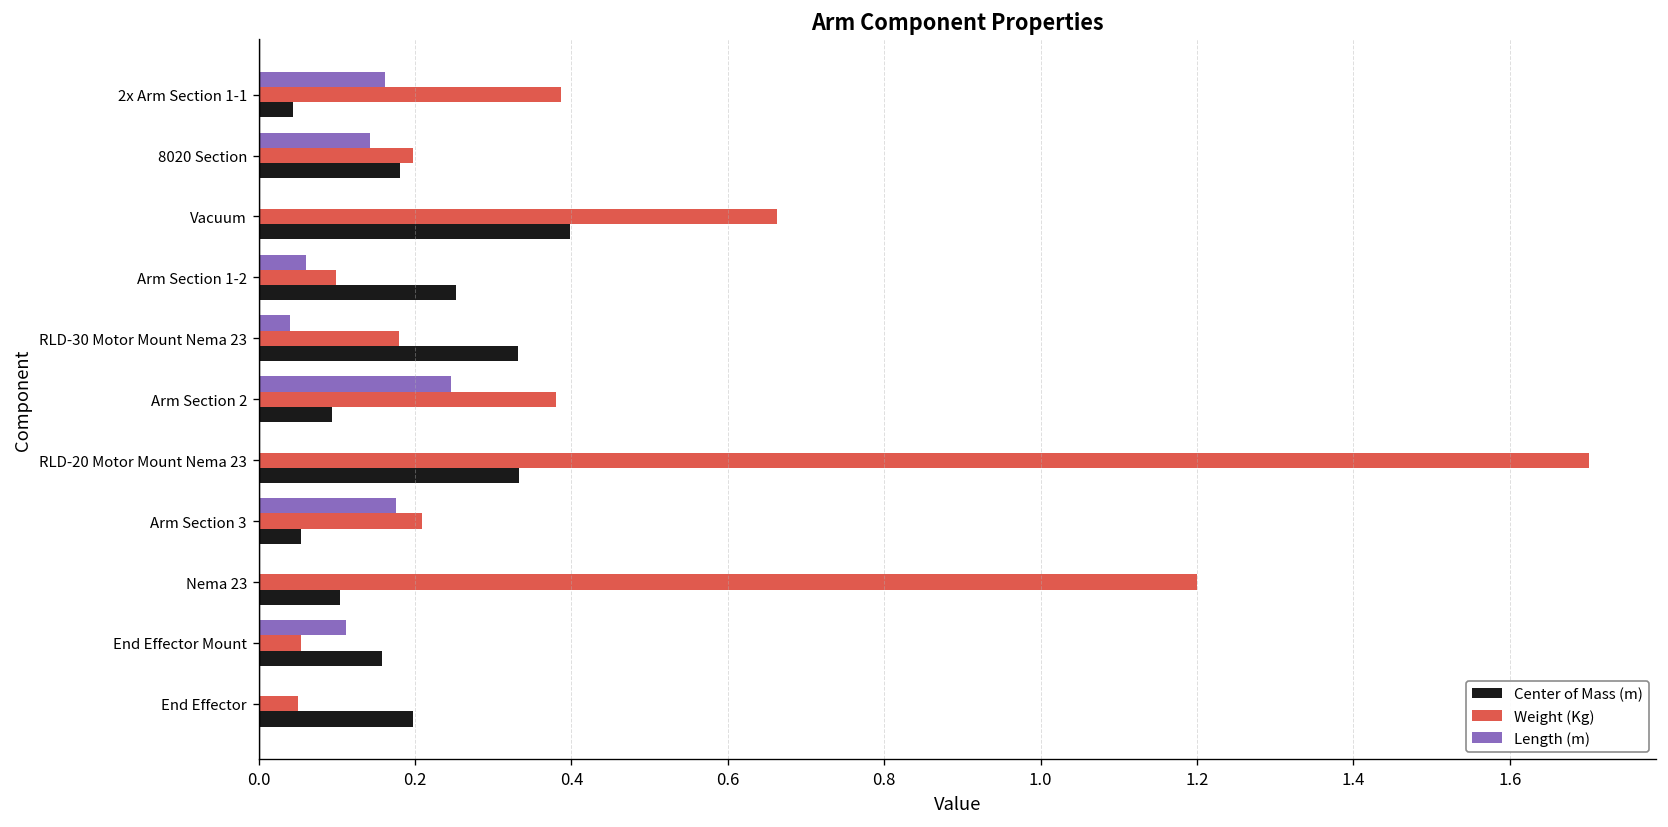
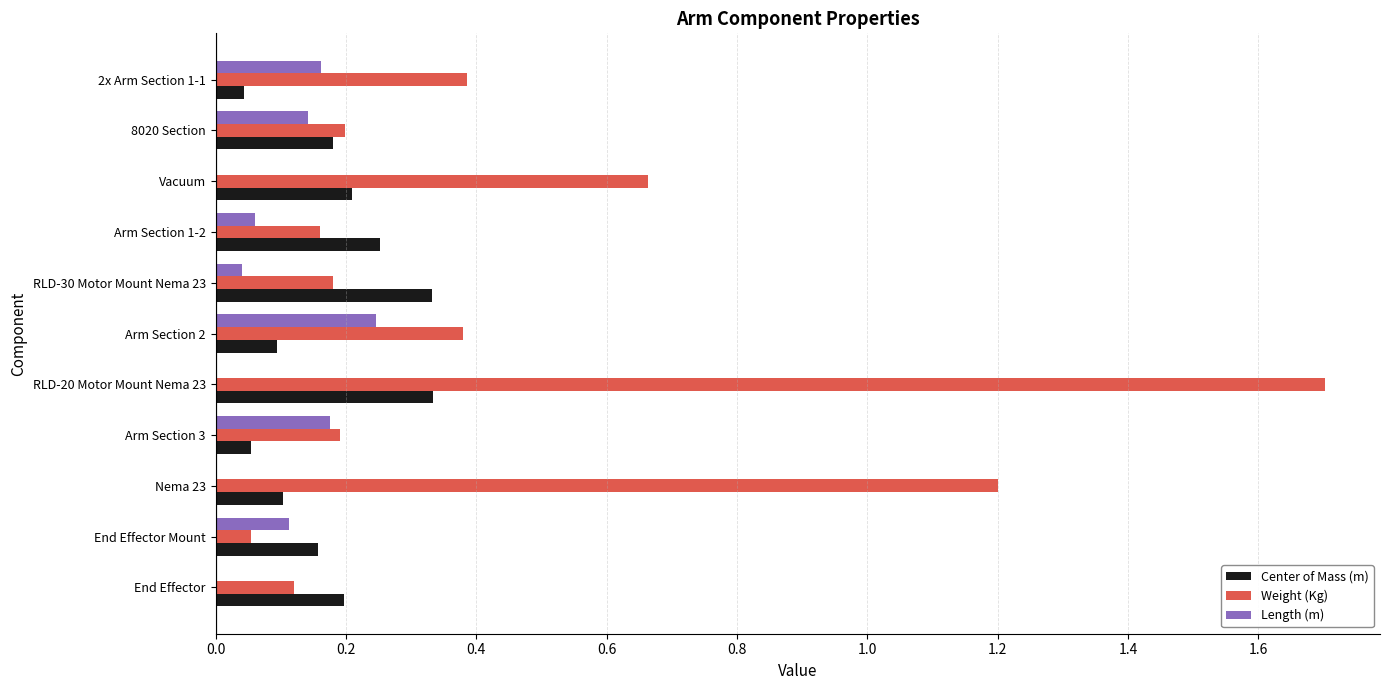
  {
    "Center of Mass (m)": {
      "2x Arm Section 1-1": 0.04,
      "8020 Section": 0.18,
-     "Vacuum": 0.40,
+     "Vacuum": 0.21,
      "Arm Section 1-2": 0.25,
      "RLD-30 Motor Mount Nema 23": 0.33,
      "Arm Section 2": 0.09,
      "RLD-20 Motor Mount Nema 23": 0.33,
      "Arm Section 3": 0.05,
      "Nema 23": 0.10,
      "End Effector Mount": 0.16,
      "End Effector": 0.20
    },
    "Weight (Kg)": {
      "2x Arm Section 1-1": 0.39,
      "8020 Section": 0.20,
      "Vacuum": 0.66,
-     "Arm Section 1-2": 0.10,
+     "Arm Section 1-2": 0.16,
      "RLD-30 Motor Mount Nema 23": 0.18,
      "Arm Section 2": 0.38,
      "RLD-20 Motor Mount Nema 23": 1.70,
-     "Arm Section 3": 0.21,
+     "Arm Section 3": 0.19,
      "Nema 23": 1.20,
      "End Effector Mount": 0.05,
-     "End Effector": 0.05
+     "End Effector": 0.12
    },
    "Length (m)": {
      "2x Arm Section 1-1": 0.16,
      "8020 Section": 0.14,
      "Vacuum": 0.00,
      "Arm Section 1-2": 0.06,
      "RLD-30 Motor Mount Nema 23": 0.04,
      "Arm Section 2": 0.25,
      "RLD-20 Motor Mount Nema 23": 0.00,
      "Arm Section 3": 0.18,
      "Nema 23": 0.00,
      "End Effector Mount": 0.11,
      "End Effector": 0.00
    }
  }
